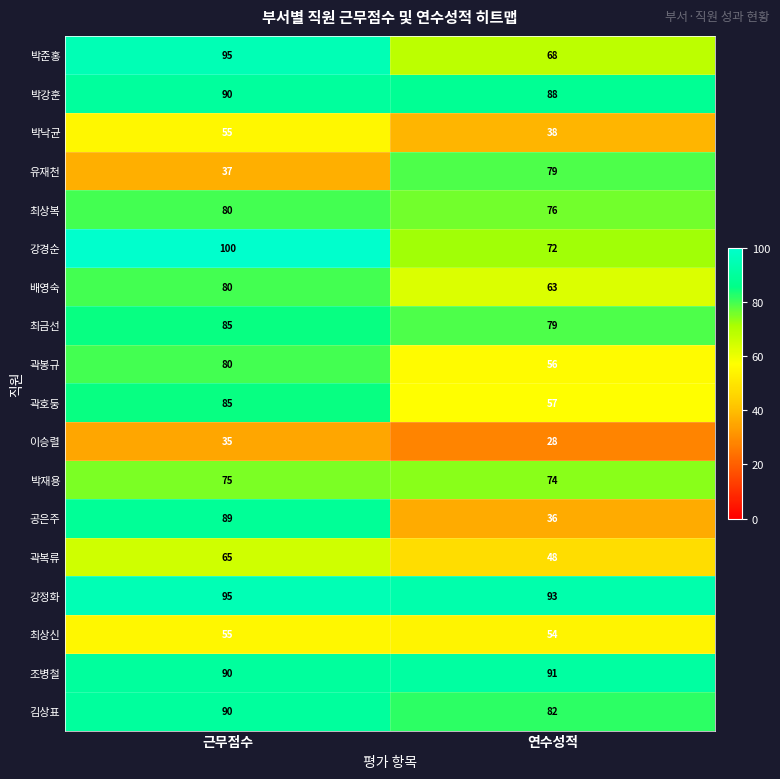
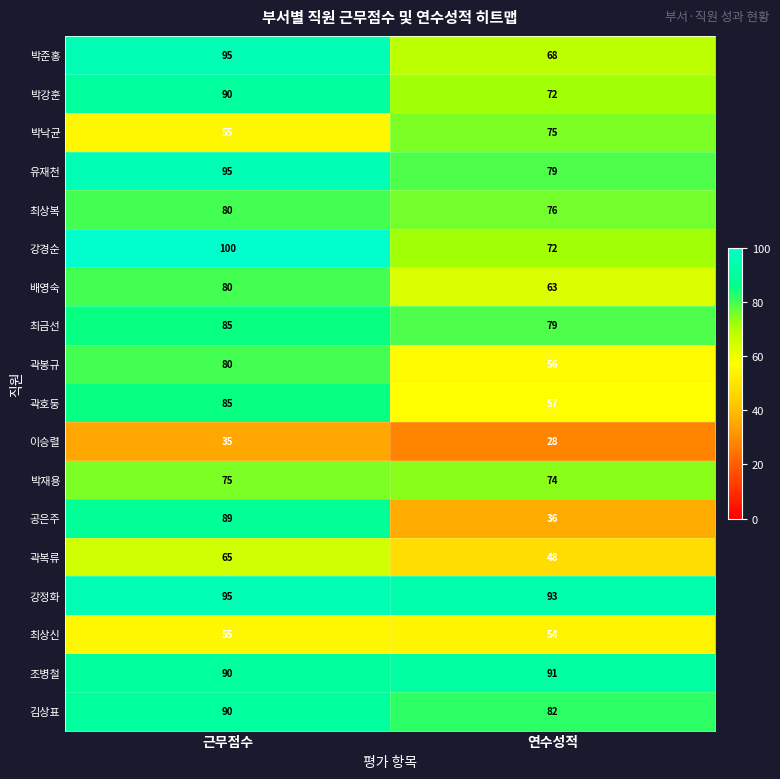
  {
    "박준홍": {
      "근무점수": 95,
      "연수성적": 68
    },
    "박강훈": {
      "근무점수": 90,
-     "연수성적": 88
+     "연수성적": 72
    },
    "박낙균": {
      "근무점수": 55,
-     "연수성적": 38
+     "연수성적": 75
    },
    "유재천": {
-     "근무점수": 37,
+     "근무점수": 95,
      "연수성적": 79
    },
    "최상복": {
      "근무점수": 80,
      "연수성적": 76
    },
    "강경순": {
      "근무점수": 100,
      "연수성적": 72
    },
    "배영숙": {
      "근무점수": 80,
      "연수성적": 63
    },
    "최금선": {
      "근무점수": 85,
      "연수성적": 79
    },
    "곽봉규": {
      "근무점수": 80,
      "연수성적": 56
    },
    "곽호둥": {
      "근무점수": 85,
      "연수성적": 57
    },
    "이승렬": {
      "근무점수": 35,
      "연수성적": 28
    },
    "박재용": {
      "근무점수": 75,
      "연수성적": 74
    },
    "공은주": {
      "근무점수": 89,
      "연수성적": 36
    },
    "곽복류": {
      "근무점수": 65,
      "연수성적": 48
    },
    "강정화": {
      "근무점수": 95,
      "연수성적": 93
    },
    "최상신": {
      "근무점수": 55,
      "연수성적": 54
    },
    "조병철": {
      "근무점수": 90,
      "연수성적": 91
    },
    "김상표": {
      "근무점수": 90,
      "연수성적": 82
    }
  }
